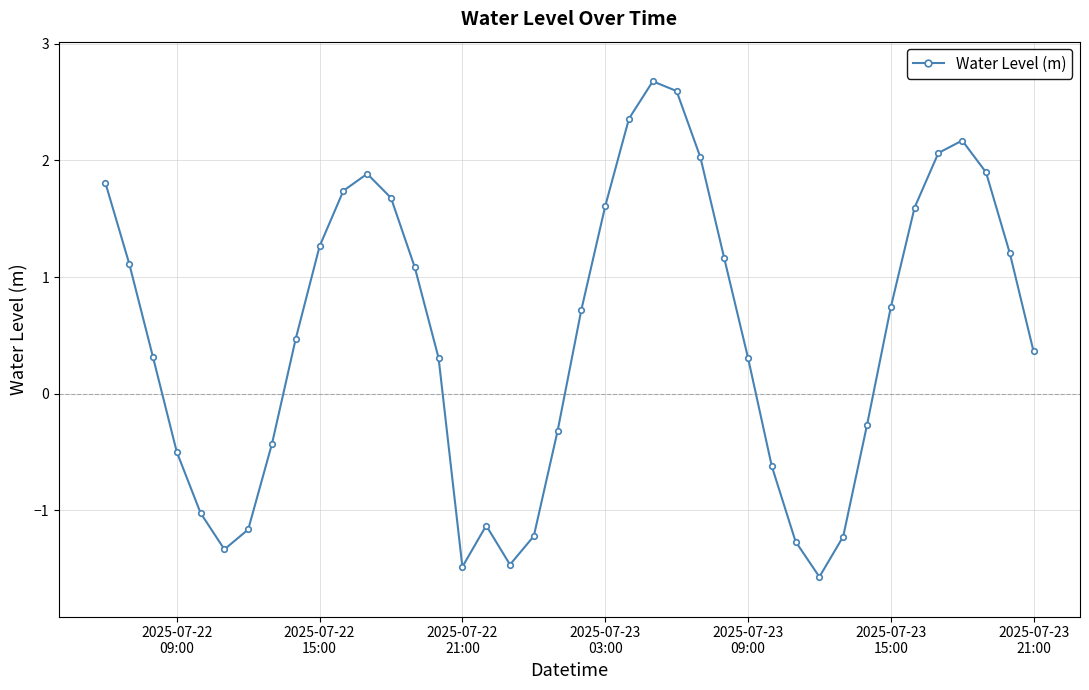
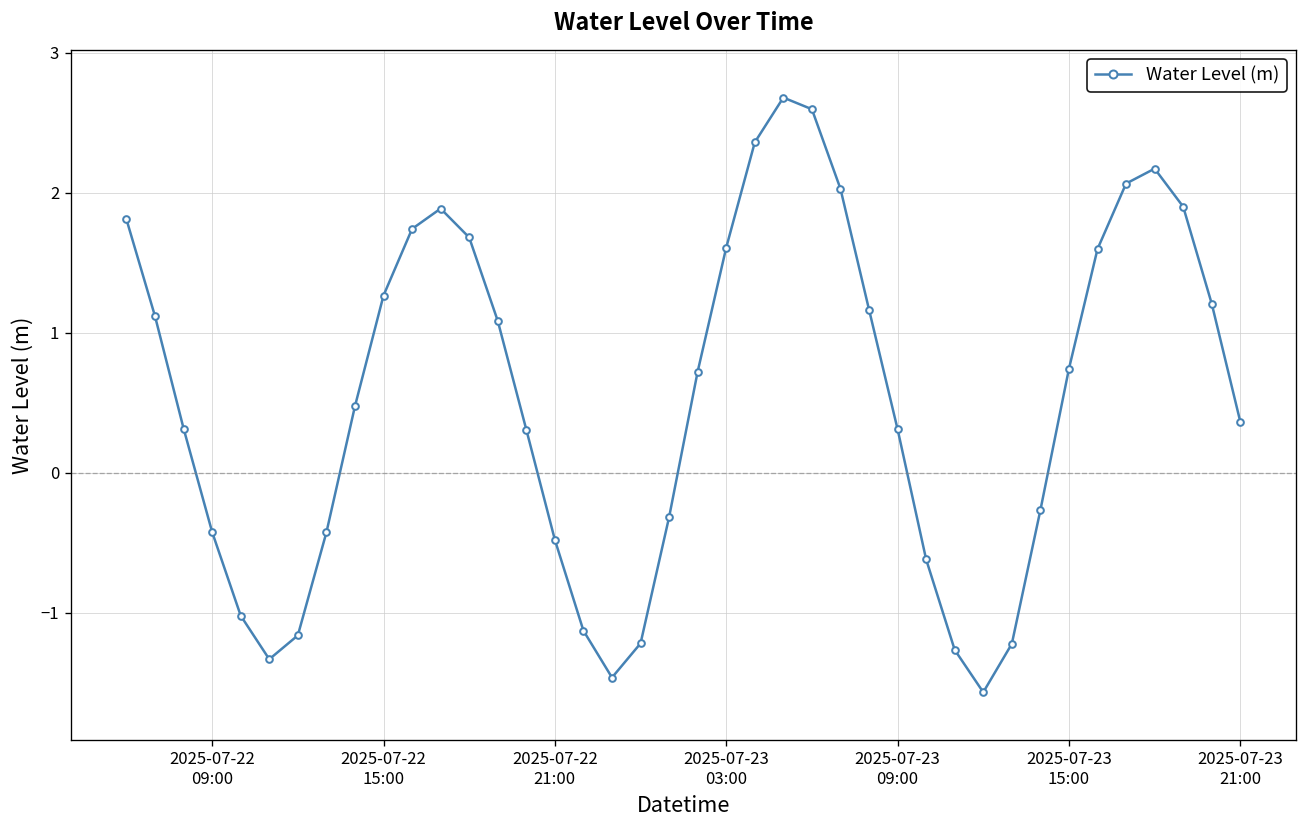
  {
-   "2025-07-22 09:00": -0.50,
+   "2025-07-22 09:00": -0.43,
    "2025-07-22 15:00": 1.26,
-   "2025-07-22 21:00": -1.48,
+   "2025-07-22 21:00": -0.48,
    "2025-07-23 03:00": 1.61,
    "2025-07-23 09:00": 0.31,
    "2025-07-23 15:00": 0.74,
    "2025-07-23 21:00": 0.36
  }
